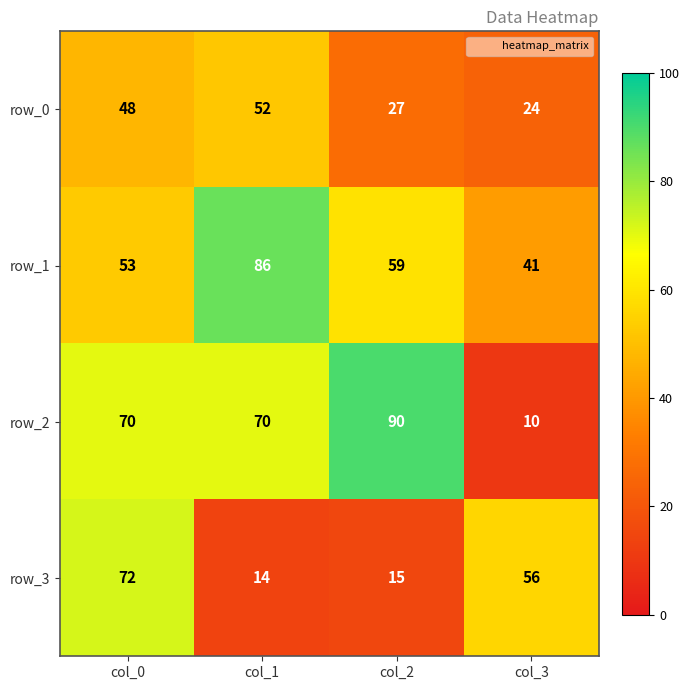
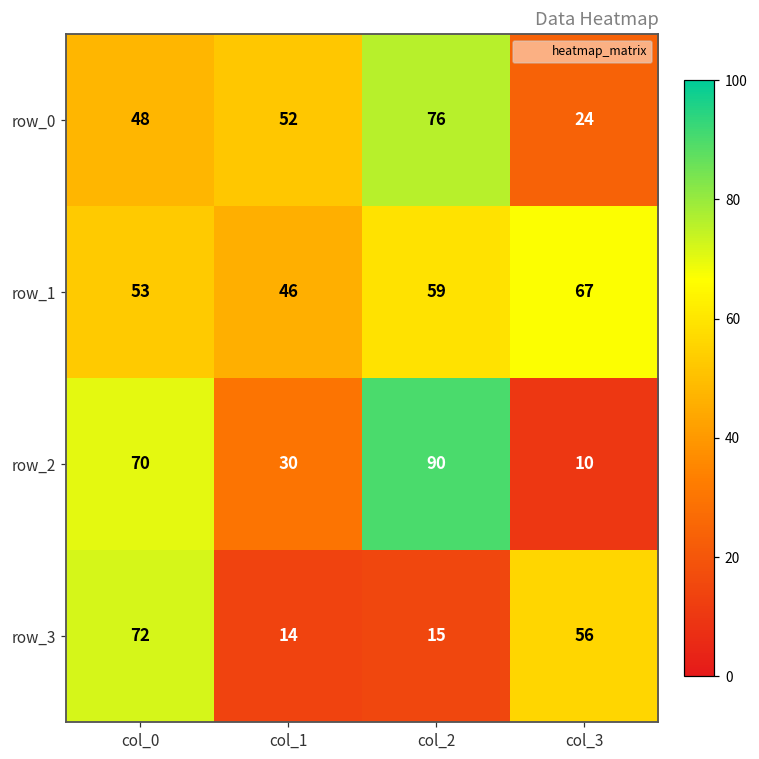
  {
    "row_0": {
      "col_0": 48,
      "col_1": 52,
-     "col_2": 27,
+     "col_2": 76,
      "col_3": 24
    },
    "row_1": {
      "col_0": 53,
-     "col_1": 86,
+     "col_1": 46,
      "col_2": 59,
-     "col_3": 41
+     "col_3": 67
    },
    "row_2": {
      "col_0": 70,
-     "col_1": 70,
+     "col_1": 30,
      "col_2": 90,
      "col_3": 10
    },
    "row_3": {
      "col_0": 72,
      "col_1": 14,
      "col_2": 15,
      "col_3": 56
    }
  }
